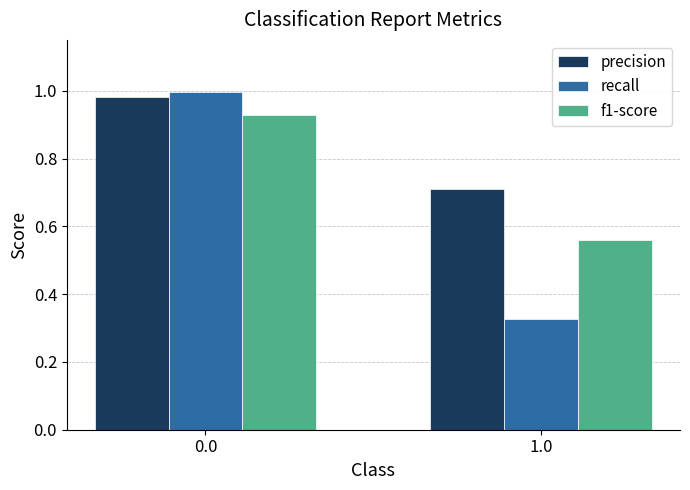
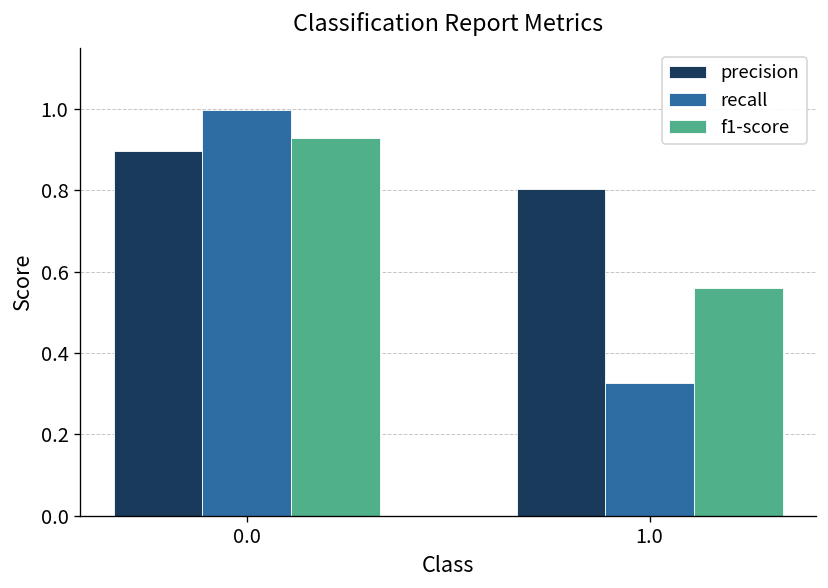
  {
    "precision": {
-     "0.0": 0.98,
-     "1.0": 0.71
+     "0.0": 0.90,
+     "1.0": 0.80
    },
    "recall": {
      "0.0": 1.00,
      "1.0": 0.33
    },
    "f1-score": {
      "0.0": 0.93,
      "1.0": 0.56
    }
  }
